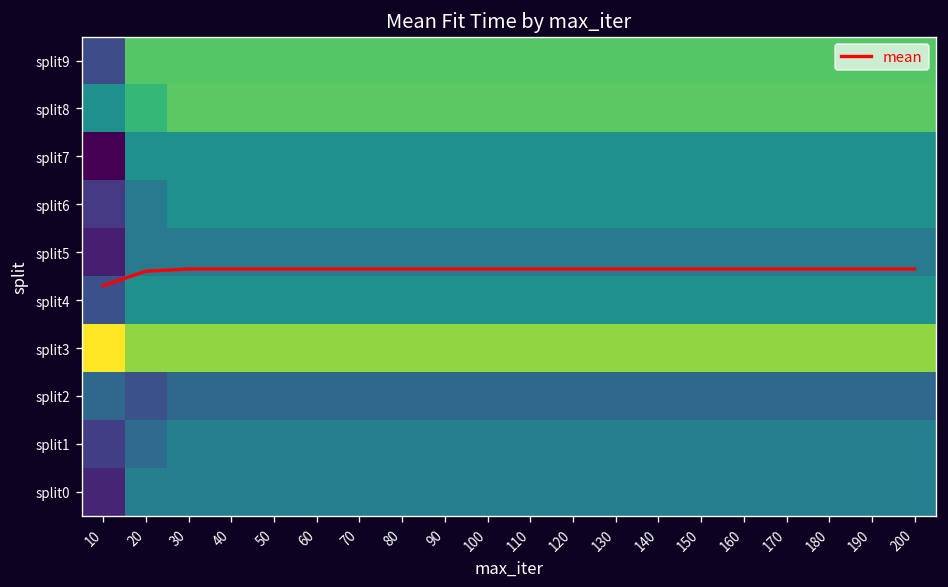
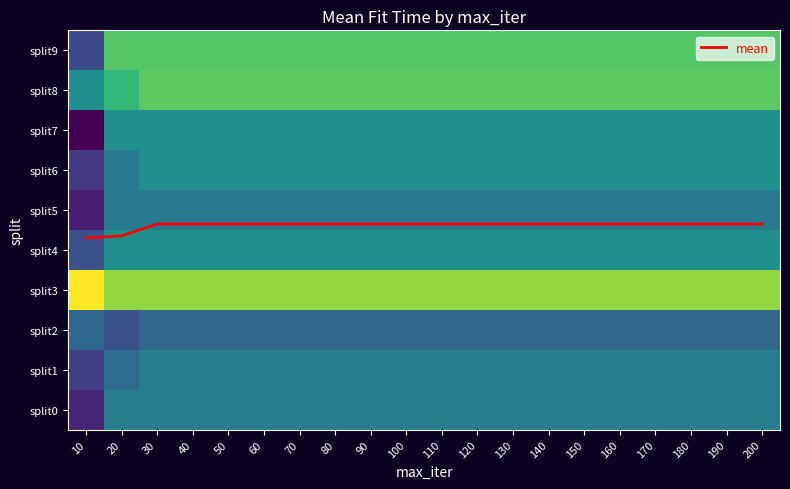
  {
    "10": "split4.3",
-   "20": "split4.6",
+   "20": "split4.4",
    "30": "split4.6",
    "40": "split4.6",
    "50": "split4.6",
    "60": "split4.6",
    "70": "split4.6",
    "80": "split4.6",
    "90": "split4.6",
    "100": "split4.6",
    "110": "split4.6",
    "120": "split4.6",
    "130": "split4.6",
    "140": "split4.6",
    "150": "split4.6",
    "160": "split4.6",
    "170": "split4.6",
    "180": "split4.6",
    "190": "split4.6",
    "200": "split4.6"
  }
